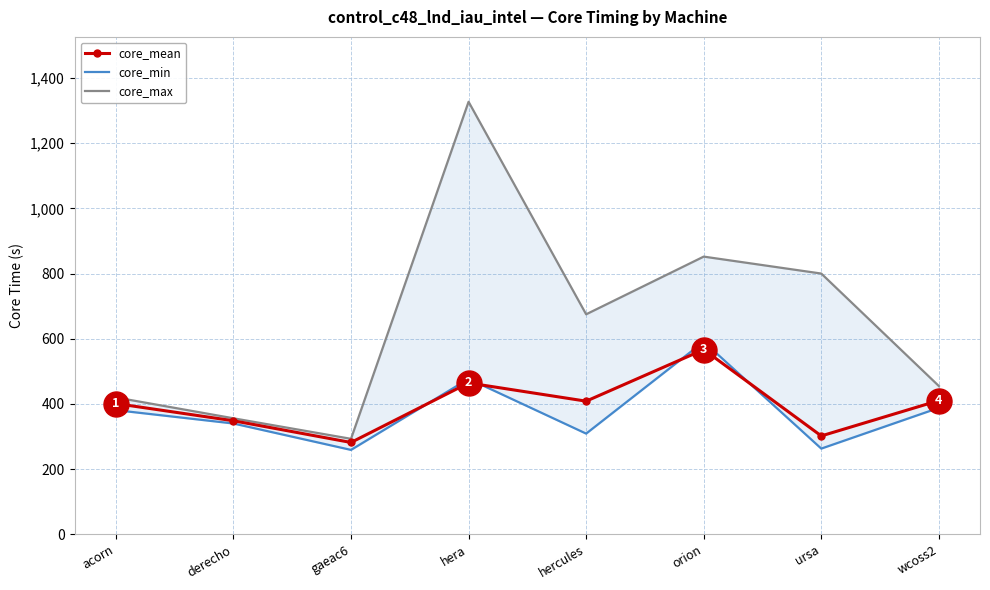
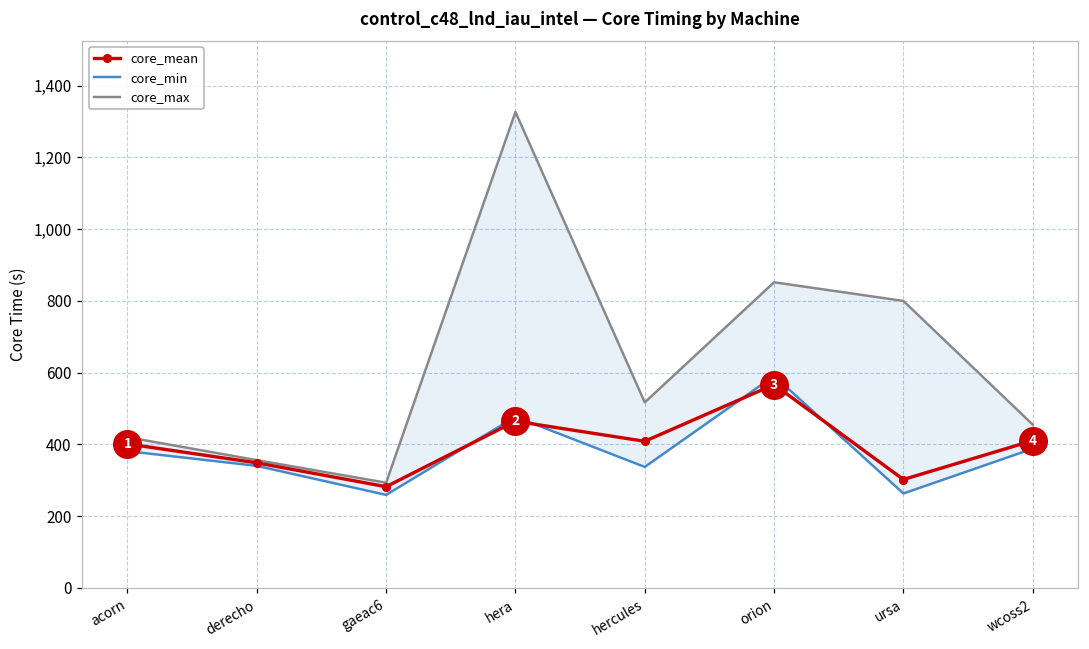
  {
    "core_min": {
      "derecho": "340",
      "gaeac6": "260",
-     "hercules": "310",
+     "hercules": "340",
      "orion": "590",
      "ursa": "260",
      "wcoss2": "390"
    },
    "core_max": {
      "gaeac6": "290",
      "hera": "1,330",
-     "hercules": "680",
+     "hercules": "520",
      "orion": "850",
      "ursa": "800",
      "wcoss2": "460"
    }
  }
